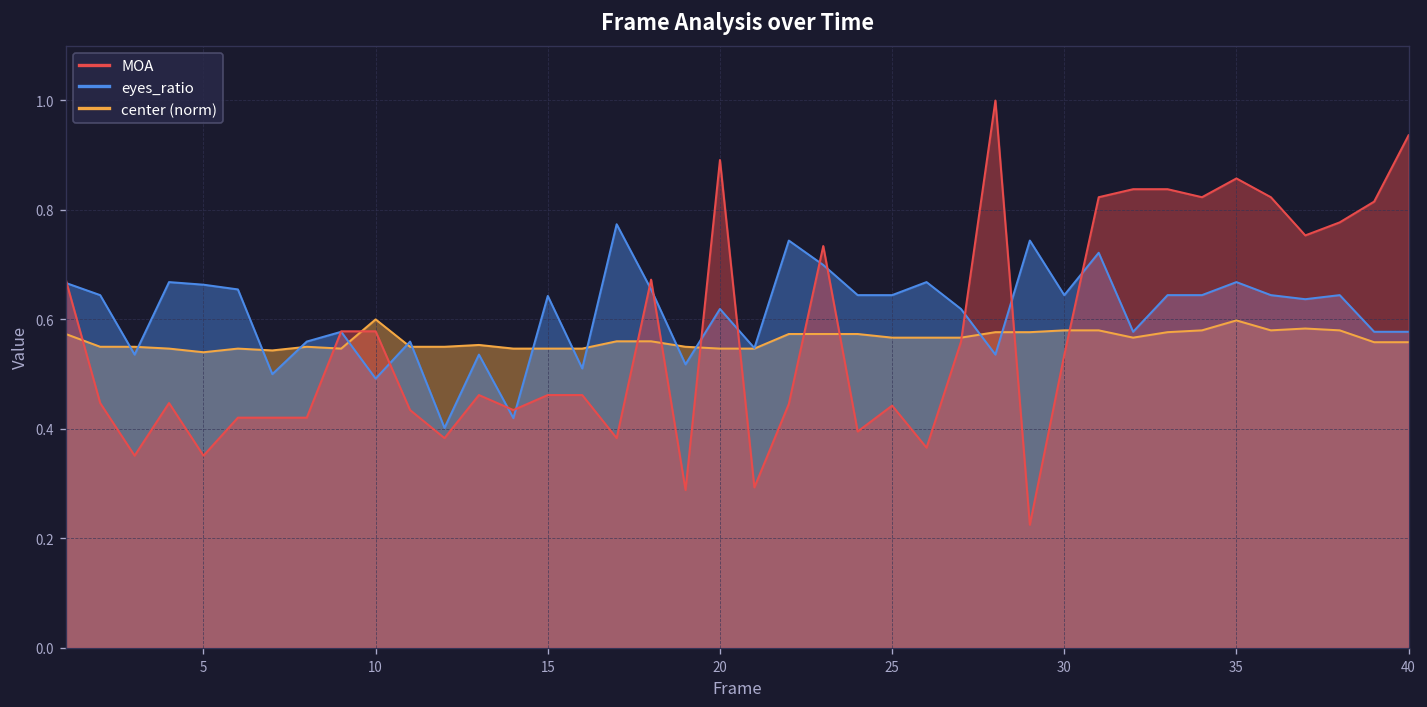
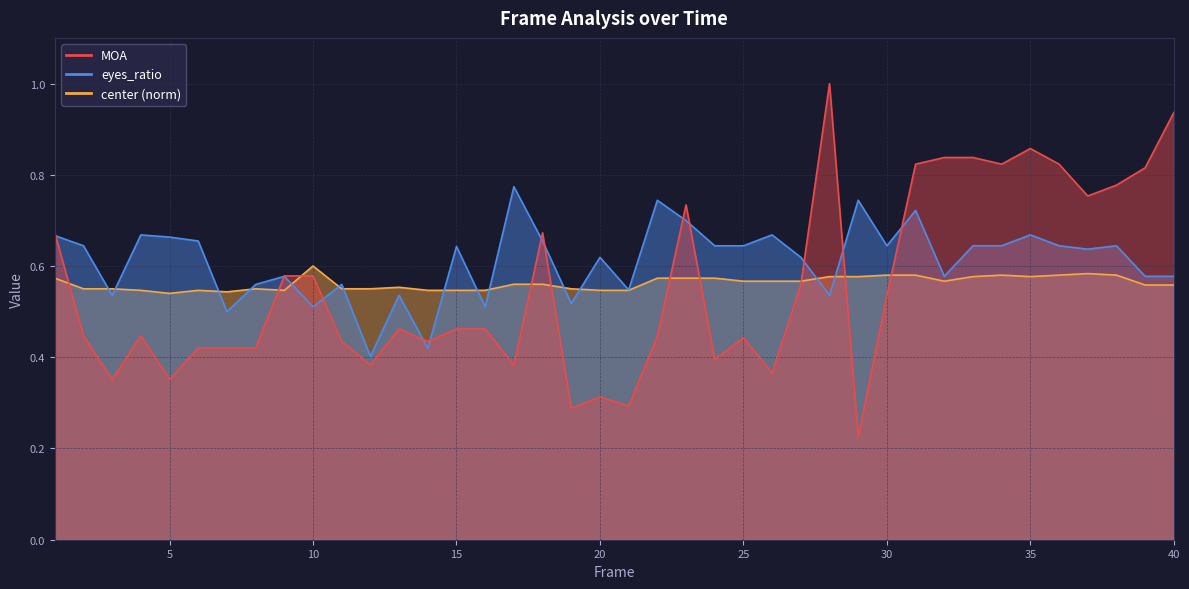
  {
    "center (norm)": {
      "5": 0.54,
      "10": 0.60,
      "15": 0.55,
      "20": 0.55,
      "25": 0.57,
      "30": 0.58,
-     "35": 0.60,
+     "35": 0.58,
      "40": 0.56
    },
    "eyes_ratio": {
      "5": 0.66,
-     "10": 0.49,
+     "10": 0.51,
      "15": 0.64,
      "20": 0.62,
      "25": 0.64,
      "30": 0.64,
      "35": 0.67,
      "40": 0.58
    },
    "MOA": {
      "5": 0.35,
      "10": 0.58,
      "15": 0.46,
-     "20": 0.89,
+     "20": 0.31,
      "25": 0.44,
      "30": 0.54,
      "35": 0.86,
      "40": 0.94
    }
  }
